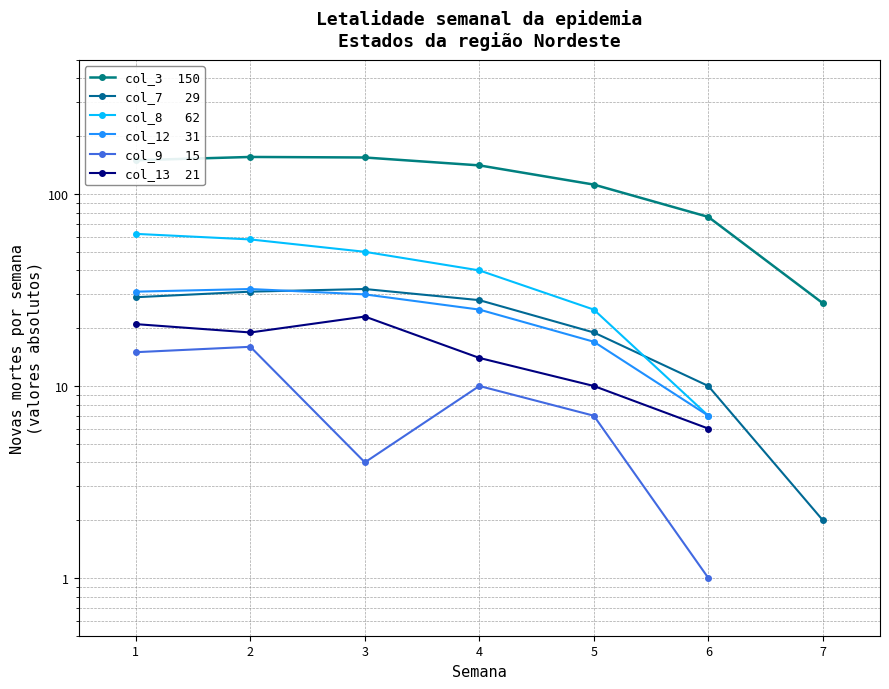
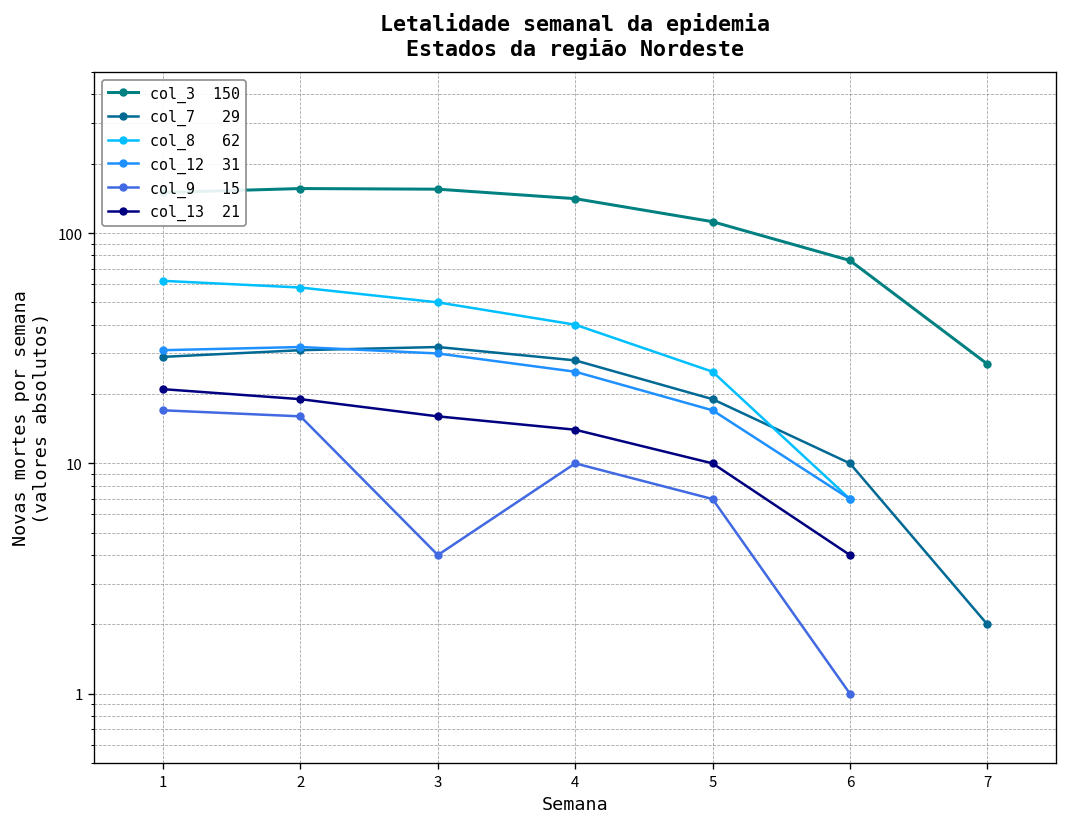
  {
    "col_9 15": {
-     "1": 15,
+     "1": 17,
      "2": 16,
      "3": 4,
      "4": 10,
      "5": 7,
      "6": 1
    },
    "col_13 21": {
      "1": 21,
      "2": 19,
-     "3": 23,
+     "3": 16,
      "4": 14,
      "5": 10,
-     "6": 6
+     "6": 4
    }
  }
